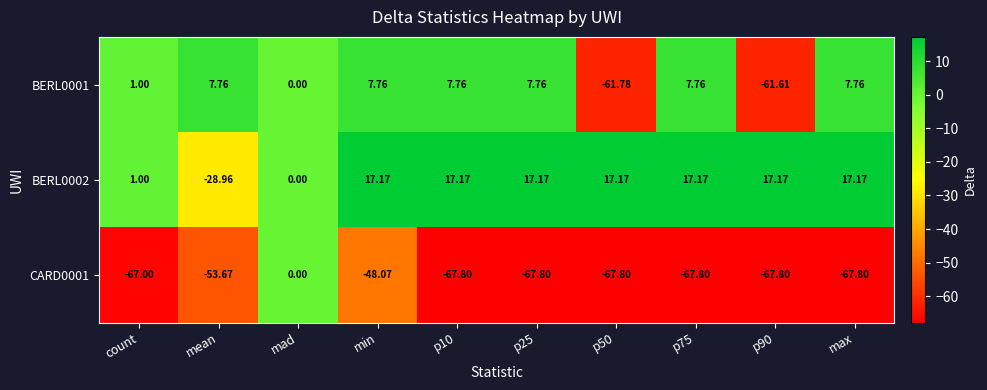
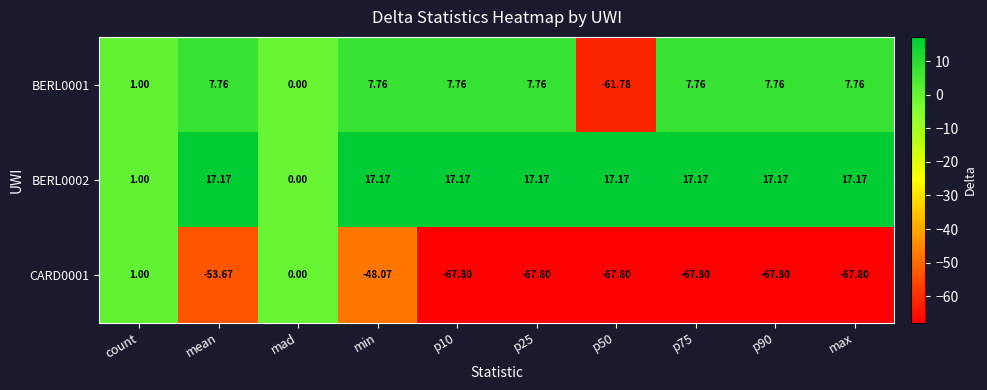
  {
    "BERL0001": {
      "count": 1.00,
      "mean": 7.76,
      "mad": 0.00,
      "min": 7.76,
      "p10": 7.76,
      "p25": 7.76,
      "p50": -61.78,
      "p75": 7.76,
-     "p90": -61.61,
+     "p90": 7.76,
      "max": 7.76
    },
    "BERL0002": {
      "count": 1.00,
-     "mean": -28.96,
+     "mean": 17.17,
      "mad": 0.00,
      "min": 17.17,
      "p10": 17.17,
      "p25": 17.17,
      "p50": 17.17,
      "p75": 17.17,
      "p90": 17.17,
      "max": 17.17
    },
    "CARD0001": {
-     "count": -67.00,
+     "count": 1.00,
      "mean": -53.67,
      "mad": 0.00,
      "min": -48.07,
      "p10": -67.80,
      "p25": -67.80,
      "p50": -67.80,
      "p75": -67.80,
      "p90": -67.80,
      "max": -67.80
    }
  }
